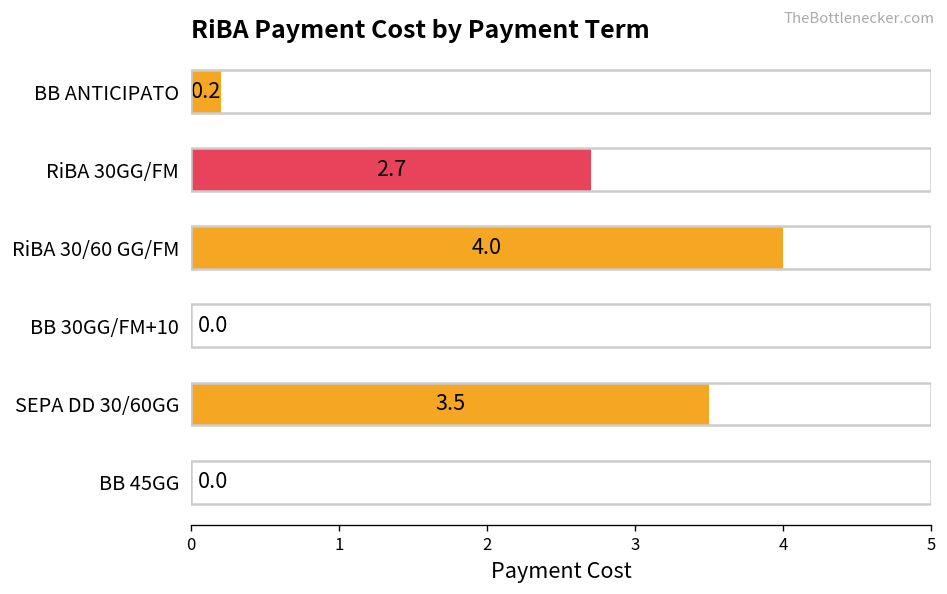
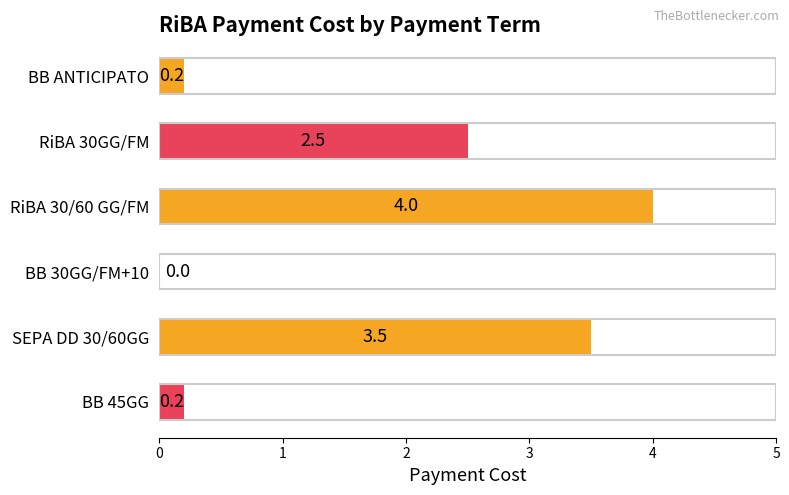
  {
    "BB ANTICIPATO": 0.2,
-   "RiBA 30GG/FM": 2.7,
+   "RiBA 30GG/FM": 2.5,
    "RiBA 30/60 GG/FM": 4.0,
    "BB 30GG/FM+10": 0.0,
    "SEPA DD 30/60GG": 3.5,
-   "BB 45GG": 0.0
+   "BB 45GG": 0.2
  }
